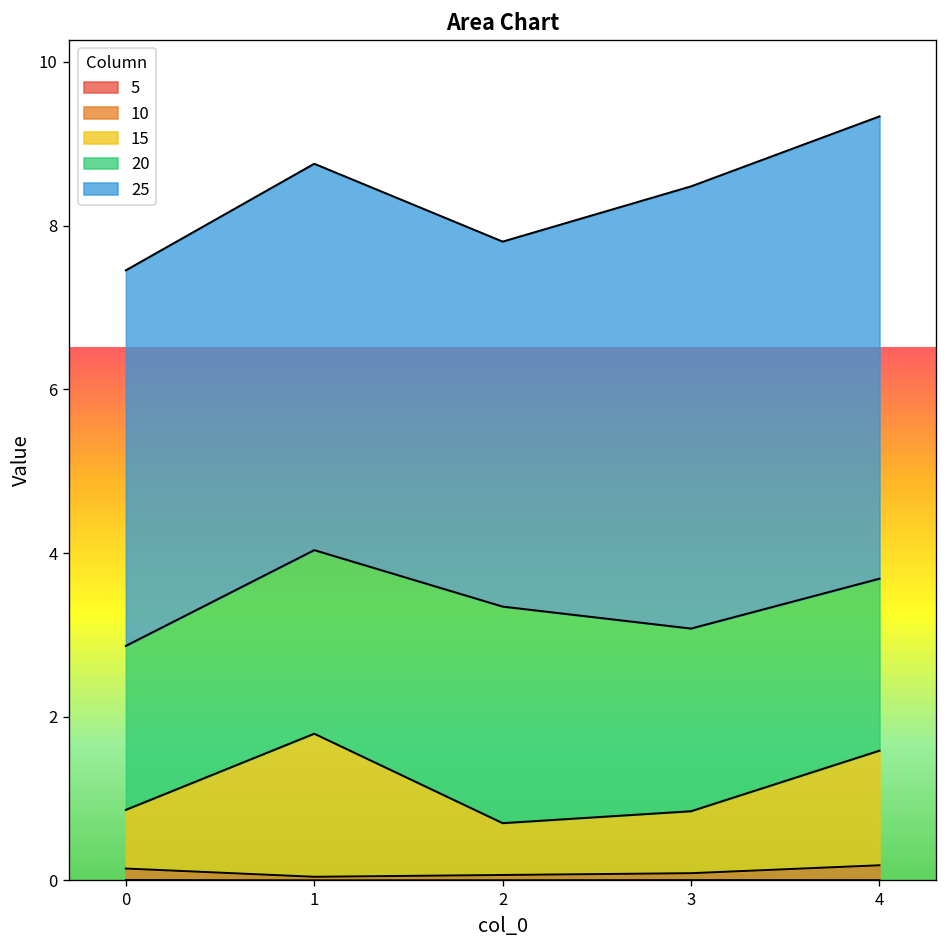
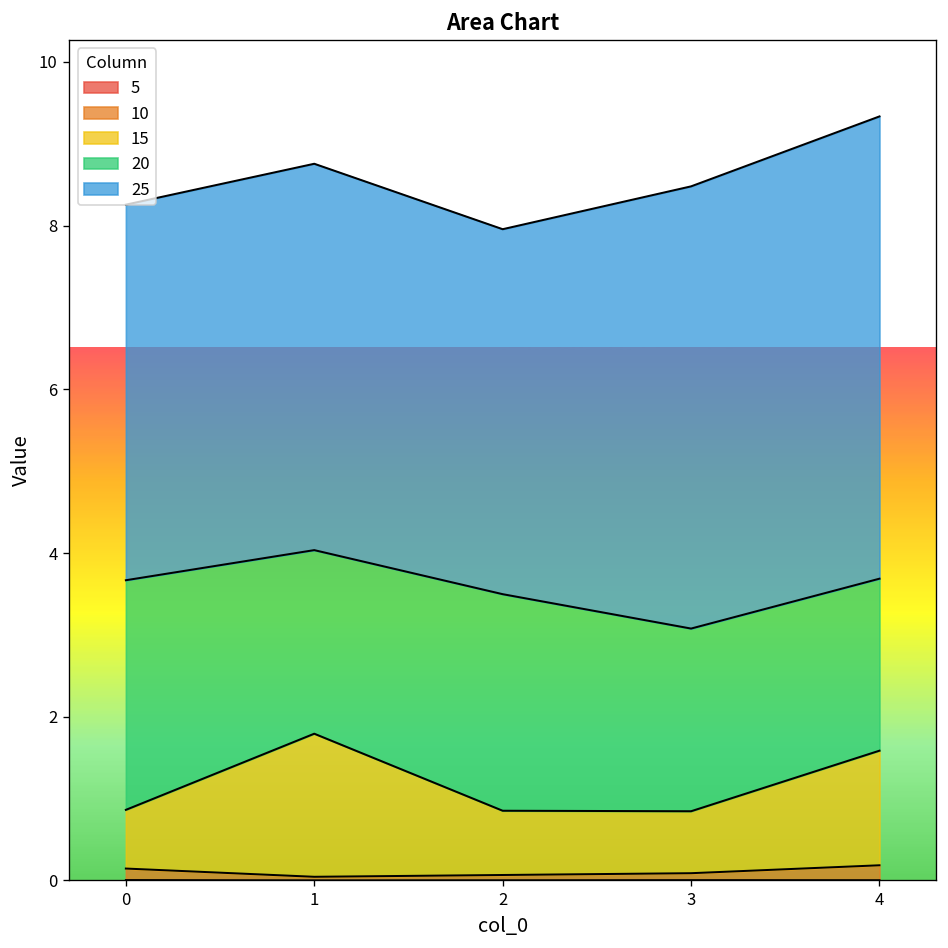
  {
    "15": {
      "0": 0.7,
      "1": 1.7,
-     "2": 0.6,
+     "2": 0.8,
      "3": 0.8,
      "4": 1.4
    },
    "20": {
-     "0": 2.0,
+     "0": 2.8,
      "1": 2.2,
      "2": 2.6,
      "3": 2.2,
      "4": 2.1
    },
    "25": {
      "0": 4.6,
      "1": 4.7,
      "2": 4.5,
      "3": 5.4,
      "4": 5.6
    }
  }
